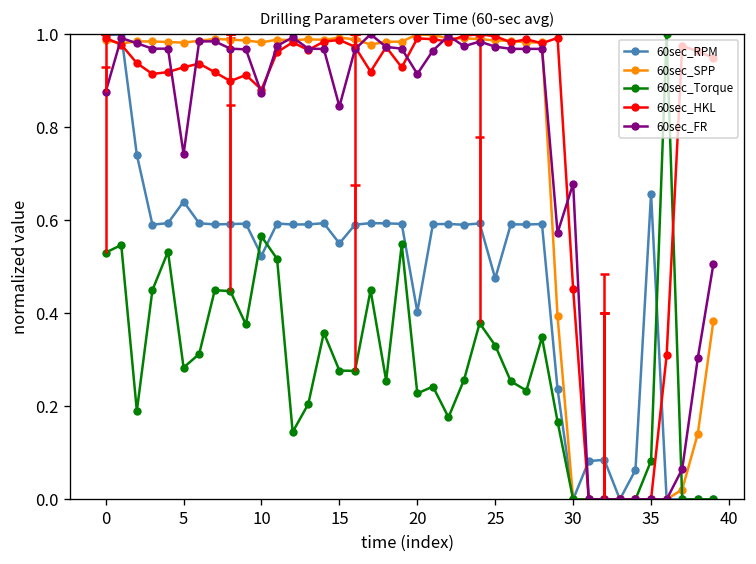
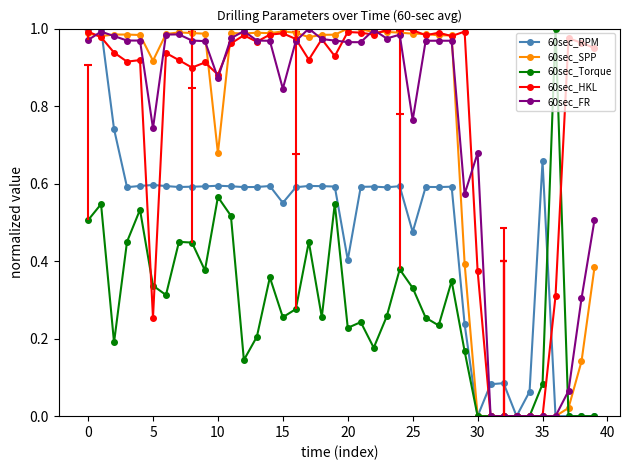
  {
    "60sec_RPM": {
-     "5": 0.64,
-     "10": 0.52,
+     "5": 0.60,
+     "10": 0.59,
      "15": 0.55,
      "20": 0.40,
      "25": 0.48,
      "35": 0.66
    },
    "60sec_SPP": {
-     "5": 0.98,
-     "10": 0.98,
+     "5": 0.92,
+     "10": 0.68,
      "20": 1.00,
      "25": 0.99
    },
    "60sec_Torque": {
-     "0": 0.53,
-     "5": 0.28,
+     "0": 0.51,
+     "5": 0.34,
      "10": 0.57,
-     "15": 0.28,
+     "15": 0.26,
      "20": 0.23,
      "25": 0.33,
      "35": 0.08
    },
    "60sec_HKL": {
-     "5": 0.93,
+     "5": 0.25,
      "10": 0.88,
      "20": 0.99,
      "25": 1.00,
-     "30": 0.45
+     "30": 0.37
    },
    "60sec_FR": {
-     "0": 0.88,
+     "0": 0.97,
      "5": 0.74,
      "10": 0.87,
      "15": 0.84,
-     "20": 0.91,
-     "25": 0.97,
+     "20": 0.97,
+     "25": 0.76,
      "30": 0.68
    }
  }
